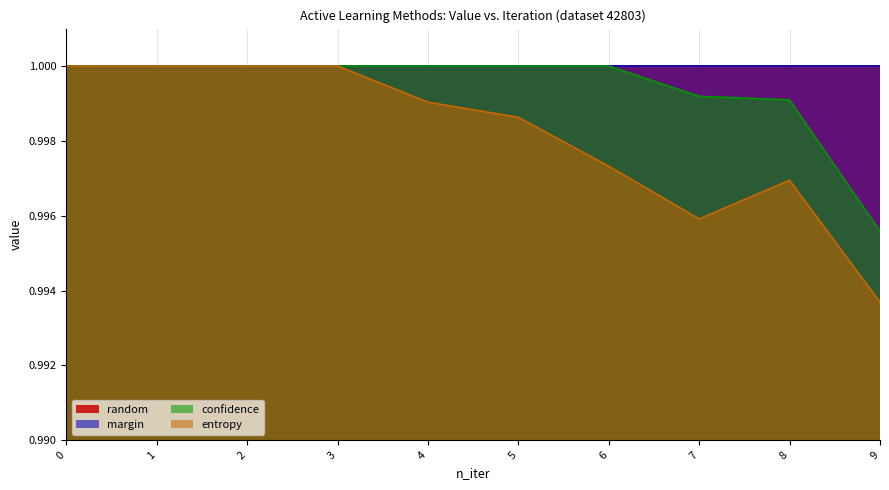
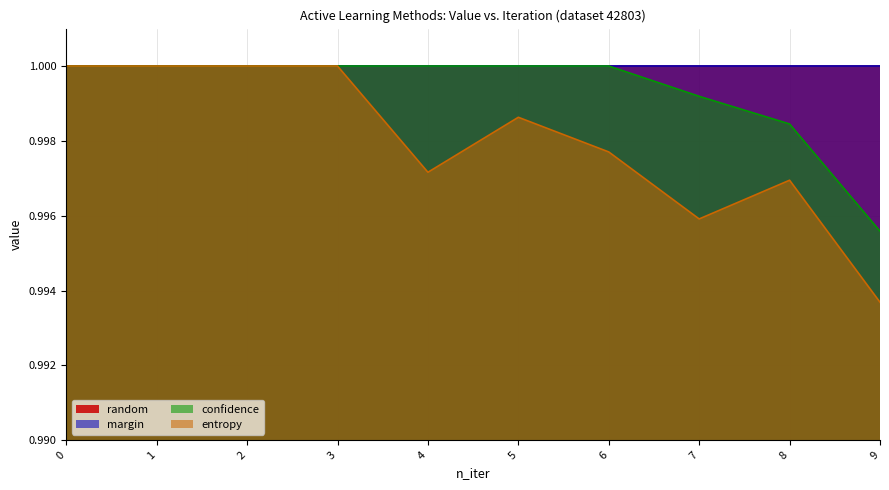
  {
    "margin": {
      "7": 1.0000,
      "8": 1.0000,
      "9": 1.0000
    },
    "confidence": {
      "7": 0.9992,
-     "8": 0.9991,
+     "8": 0.9985,
      "9": 0.9956
    },
    "entropy": {
-     "4": 0.9990,
+     "4": 0.9972,
      "5": 0.9986,
-     "6": 0.9973,
+     "6": 0.9977,
      "7": 0.9959,
      "8": 0.9969,
      "9": 0.9937
    }
  }
